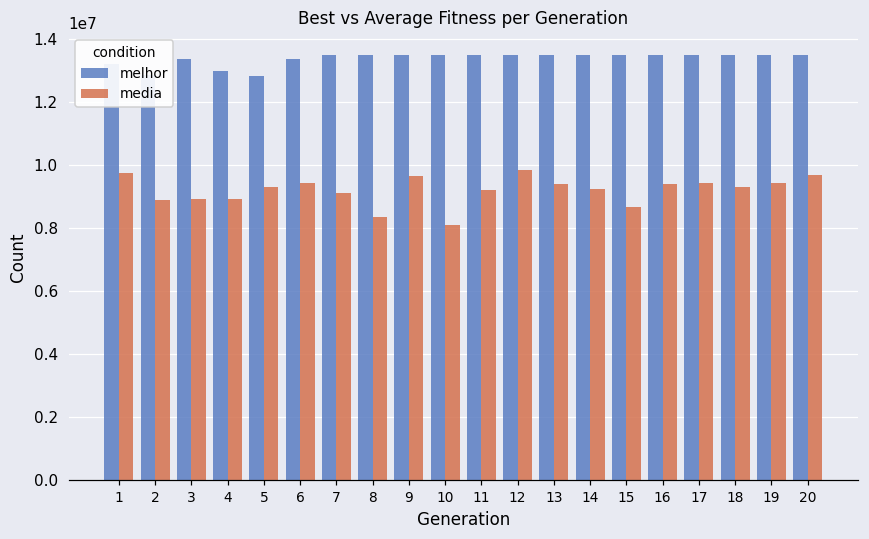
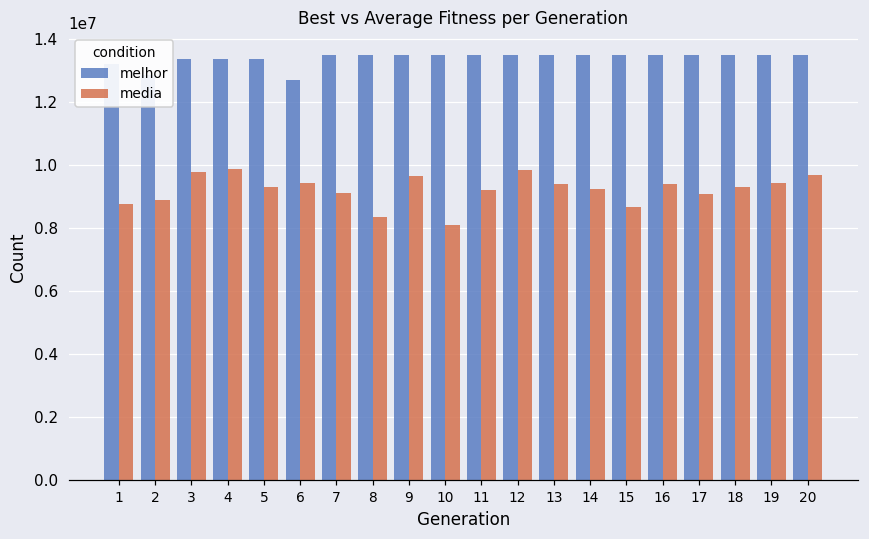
  {
    "melhor": {
      "3": 13300000,
-     "4": 13000000,
-     "5": 12800000,
-     "6": 13300000,
+     "4": 13300000,
+     "5": 13300000,
+     "6": 12700000,
      "7": 13500000,
      "8": 13500000,
      "9": 13500000,
      "10": 13500000,
      "11": 13500000,
      "12": 13500000,
      "13": 13500000,
      "14": 13500000,
      "15": 13500000,
      "16": 13500000,
      "17": 13500000,
      "18": 13500000,
      "19": 13500000,
      "20": 13500000
    },
    "media": {
-     "1": 9700000,
+     "1": 8800000,
      "2": 8900000,
-     "3": 8900000,
-     "4": 8900000,
+     "3": 9800000,
+     "4": 9900000,
      "5": 9300000,
      "6": 9400000,
      "7": 9100000,
      "8": 8300000,
      "9": 9600000,
      "10": 8100000,
      "11": 9200000,
      "12": 9800000,
      "13": 9400000,
      "14": 9200000,
      "15": 8700000,
      "16": 9400000,
-     "17": 9400000,
+     "17": 9100000,
      "18": 9300000,
      "19": 9400000,
      "20": 9700000
    }
  }
